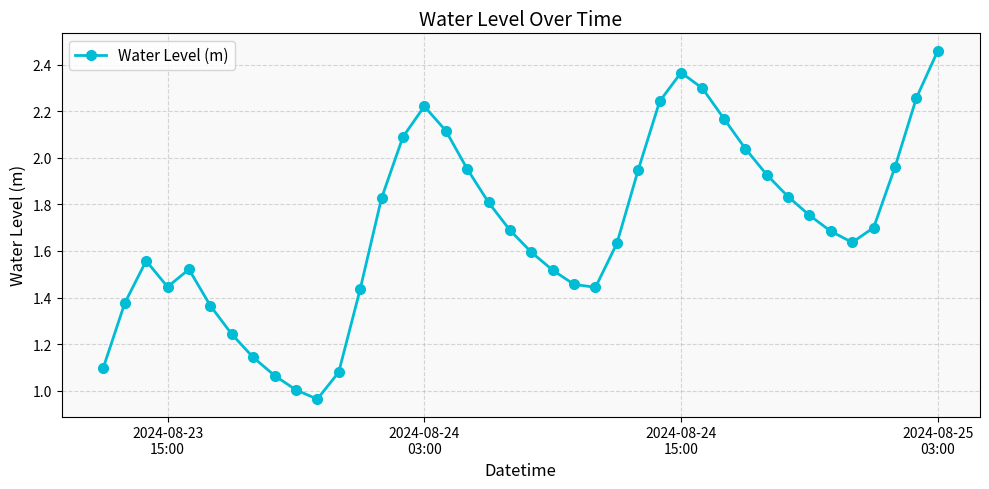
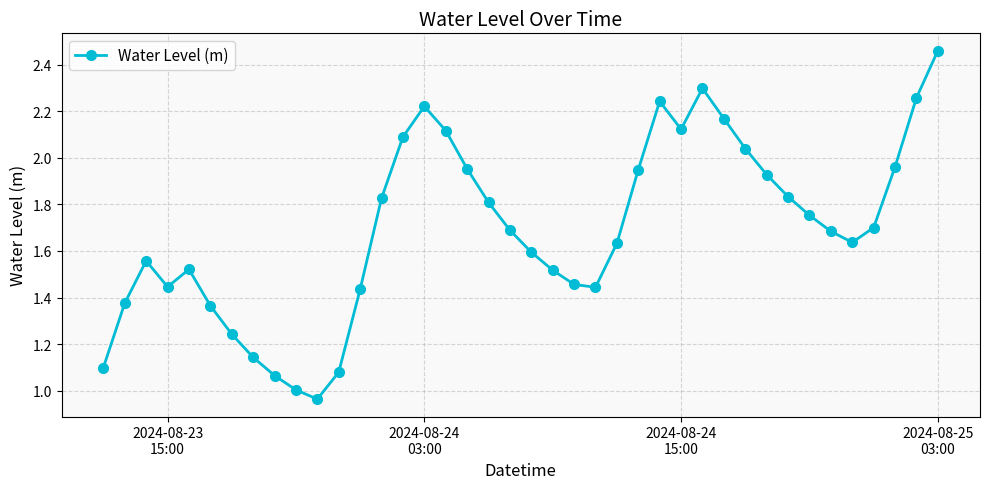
  {
    "2024-08-23 15:00": 1.45,
    "2024-08-24 03:00": 2.22,
-   "2024-08-24 15:00": 2.37,
+   "2024-08-24 15:00": 2.12,
    "2024-08-25 03:00": 2.46
  }
